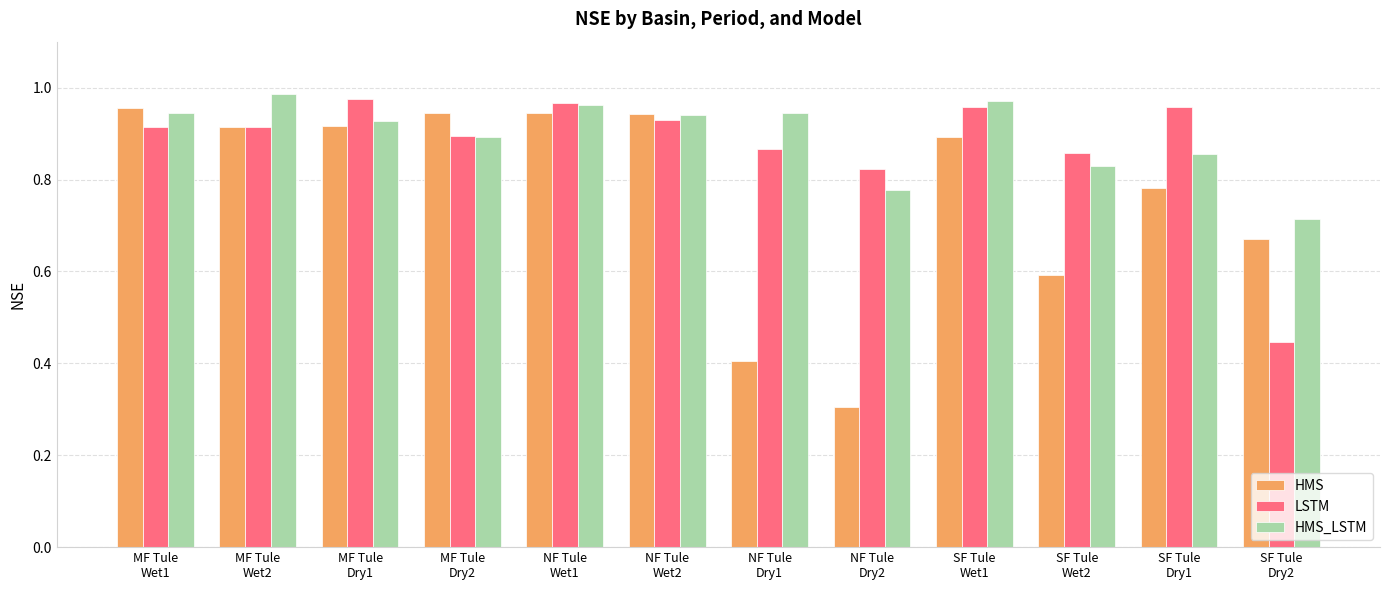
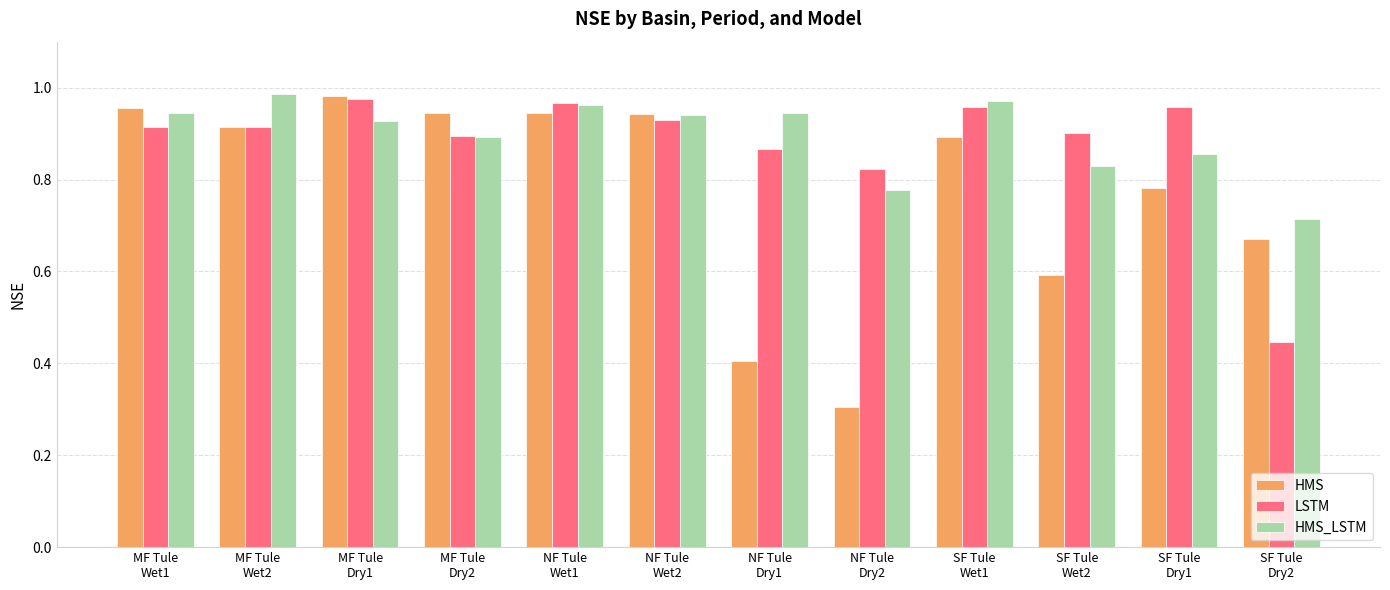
  {
    "HMS": {
      "MF Tule Wet1": 0.96,
      "MF Tule Wet2": 0.91,
-     "MF Tule Dry1": 0.92,
+     "MF Tule Dry1": 0.98,
      "MF Tule Dry2": 0.94,
      "NF Tule Wet1": 0.95,
      "NF Tule Wet2": 0.94,
      "NF Tule Dry1": 0.41,
      "NF Tule Dry2": 0.31,
      "SF Tule Wet1": 0.89,
      "SF Tule Wet2": 0.59,
      "SF Tule Dry1": 0.78,
      "SF Tule Dry2": 0.67
    },
    "LSTM": {
      "MF Tule Wet1": 0.92,
      "MF Tule Wet2": 0.91,
      "MF Tule Dry1": 0.98,
      "MF Tule Dry2": 0.89,
      "NF Tule Wet1": 0.97,
      "NF Tule Wet2": 0.93,
      "NF Tule Dry1": 0.87,
      "NF Tule Dry2": 0.82,
      "SF Tule Wet1": 0.96,
-     "SF Tule Wet2": 0.86,
+     "SF Tule Wet2": 0.90,
      "SF Tule Dry1": 0.96,
      "SF Tule Dry2": 0.45
    },
    "HMS_LSTM": {
      "MF Tule Wet1": 0.94,
      "MF Tule Wet2": 0.99,
      "MF Tule Dry1": 0.93,
      "MF Tule Dry2": 0.89,
      "NF Tule Wet1": 0.96,
      "NF Tule Wet2": 0.94,
      "NF Tule Dry1": 0.94,
      "NF Tule Dry2": 0.78,
      "SF Tule Wet1": 0.97,
      "SF Tule Wet2": 0.83,
      "SF Tule Dry1": 0.86,
      "SF Tule Dry2": 0.71
    }
  }
